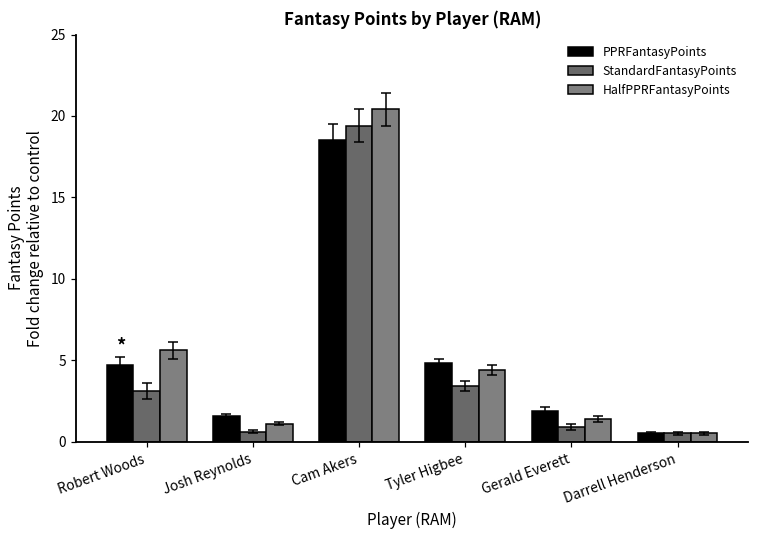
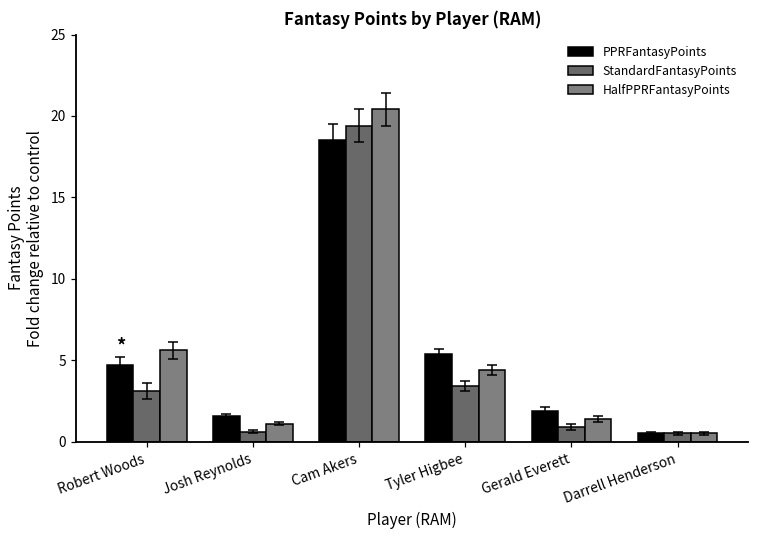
  {
    "PPRFantasyPoints": {
      "Robert Woods": 4.7,
      "Josh Reynolds": 1.6,
      "Cam Akers": 18.5,
-     "Tyler Higbee": 4.8,
+     "Tyler Higbee": 5.4,
      "Gerald Everett": 1.9,
      "Darrell Henderson": 0.5
    }
  }
